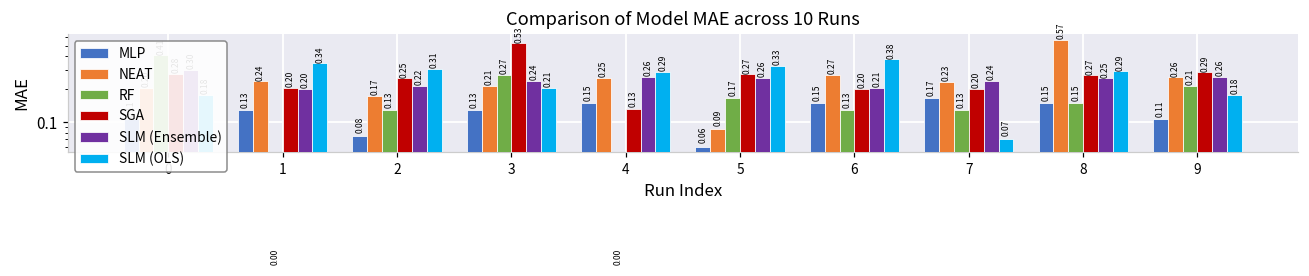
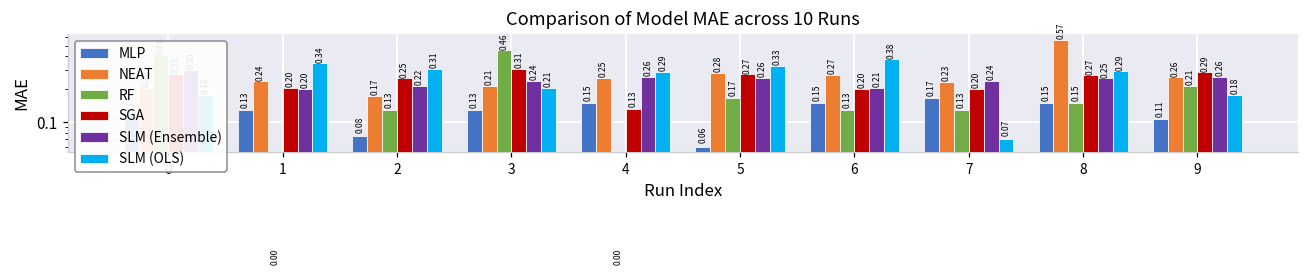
  {
    "MLP": {
      "1": 0.13,
      "2": 0.08,
      "3": 0.13,
      "4": 0.15,
      "5": 0.06,
      "6": 0.15,
      "7": 0.17,
      "8": 0.15,
      "9": 0.11
    },
    "NEAT": {
      "1": 0.24,
      "2": 0.17,
      "3": 0.21,
      "4": 0.25,
-     "5": 0.09,
+     "5": 0.28,
      "6": 0.27,
      "7": 0.23,
      "8": 0.57,
      "9": 0.26
    },
    "RF": {
      "2": 0.13,
-     "3": 0.27,
+     "3": 0.46,
      "5": 0.17,
      "6": 0.13,
      "7": 0.13,
      "8": 0.15,
      "9": 0.21
    },
    "SGA": {
      "1": 0.20,
      "2": 0.25,
-     "3": 0.53,
+     "3": 0.31,
      "4": 0.13,
      "5": 0.27,
      "6": 0.20,
      "7": 0.20,
      "8": 0.27,
      "9": 0.29
    },
    "SLM (Ensemble)": {
      "1": 0.20,
      "2": 0.22,
      "3": 0.24,
      "4": 0.26,
      "5": 0.26,
      "6": 0.21,
      "7": 0.24,
      "8": 0.25,
      "9": 0.26
    },
    "SLM (OLS)": {
      "1": 0.34,
      "2": 0.31,
      "3": 0.21,
      "4": 0.29,
      "5": 0.33,
      "6": 0.38,
      "7": 0.07,
      "8": 0.29,
      "9": 0.18
    }
  }
